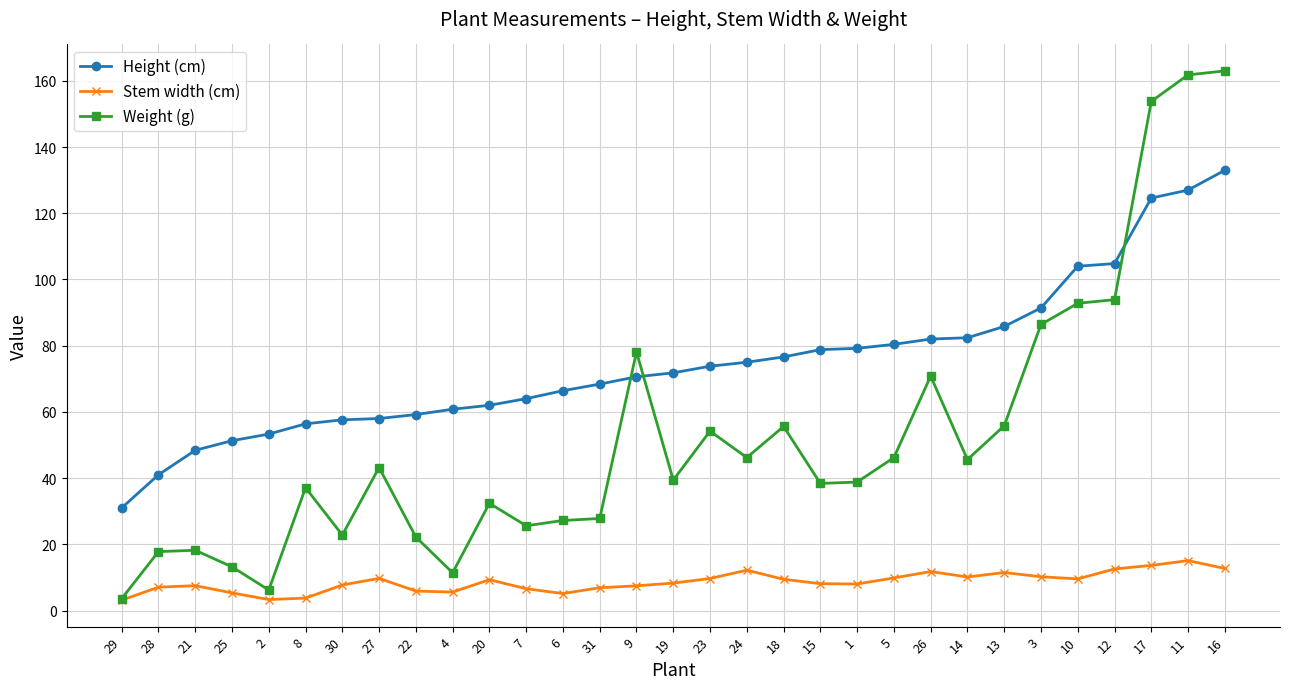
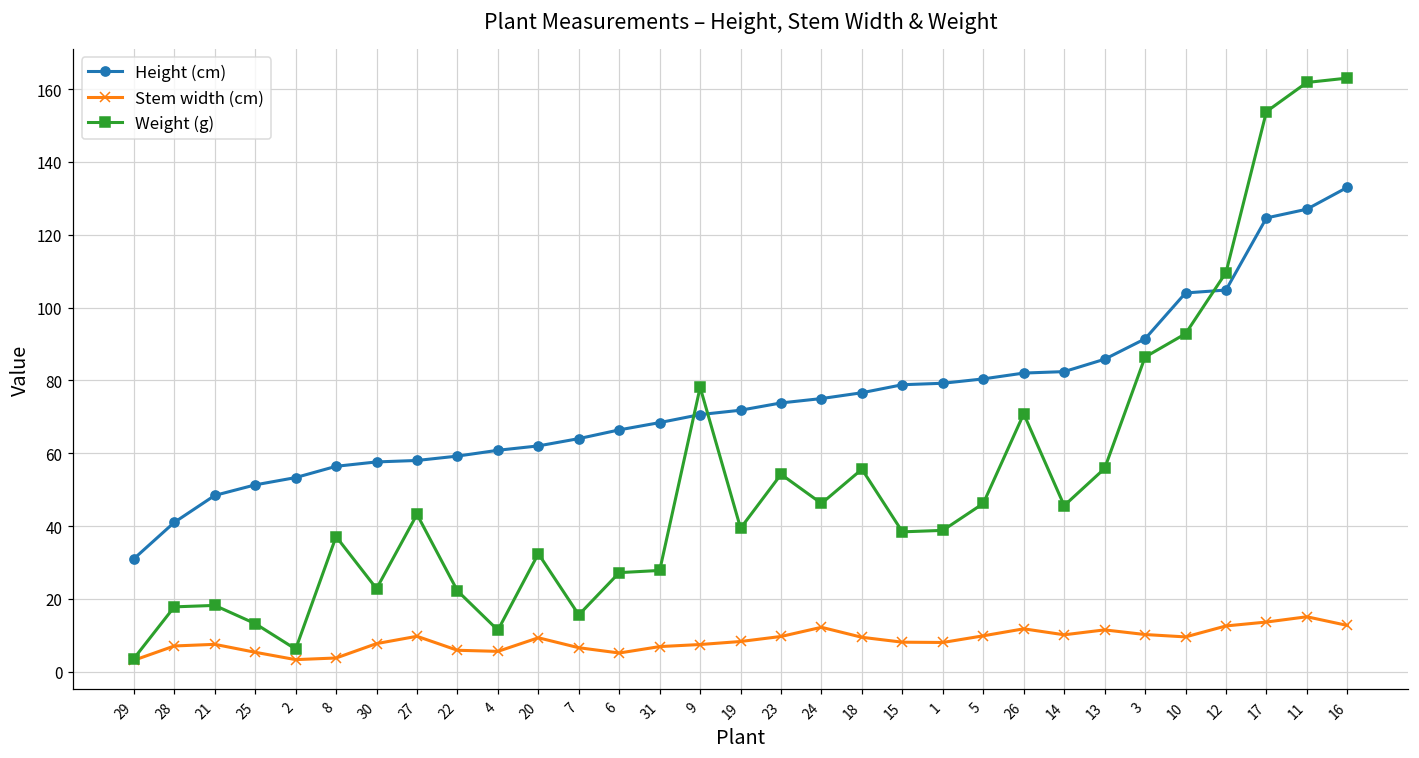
  {
    "Height (cm)": {
      "29": 31,
      "28": 41,
      "21": 48,
      "25": 51,
      "2": 53,
      "8": 56,
      "30": 58,
      "27": 58,
      "22": 59,
      "4": 61,
      "20": 62,
      "7": 64,
      "6": 66,
      "31": 68,
      "9": 71,
      "19": 72,
      "23": 74,
      "24": 75,
      "18": 77,
      "15": 79,
      "1": 79,
      "5": 80,
      "26": 82,
      "14": 82,
      "13": 86,
      "3": 91,
      "10": 104,
      "12": 105,
      "17": 125,
      "11": 127,
      "16": 133
    },
    "Stem width (cm)": {
      "28": 7,
      "21": 8,
      "25": 5,
      "2": 3,
      "8": 4,
      "30": 8,
      "27": 10,
      "22": 6,
      "4": 6,
      "20": 9,
      "7": 7,
      "6": 5,
      "31": 7,
      "9": 7,
      "19": 8,
      "23": 10,
      "24": 12,
      "18": 9,
      "15": 8,
      "1": 8,
      "5": 10,
      "26": 12,
      "14": 10,
      "13": 11,
      "3": 10,
      "10": 10,
      "12": 13,
      "17": 14,
      "11": 15,
      "16": 13
    },
    "Weight (g)": {
      "28": 18,
      "21": 18,
      "25": 13,
      "2": 6,
      "8": 37,
      "30": 23,
      "27": 43,
      "22": 22,
      "4": 11,
      "20": 32,
-     "7": 26,
+     "7": 16,
      "6": 27,
      "31": 28,
      "9": 78,
      "19": 39,
      "23": 54,
      "24": 46,
      "18": 56,
      "15": 38,
      "1": 39,
      "5": 46,
      "26": 71,
      "14": 46,
      "13": 56,
      "3": 86,
      "10": 93,
-     "12": 94,
+     "12": 110,
      "17": 154,
      "11": 162,
      "16": 163
    }
  }
